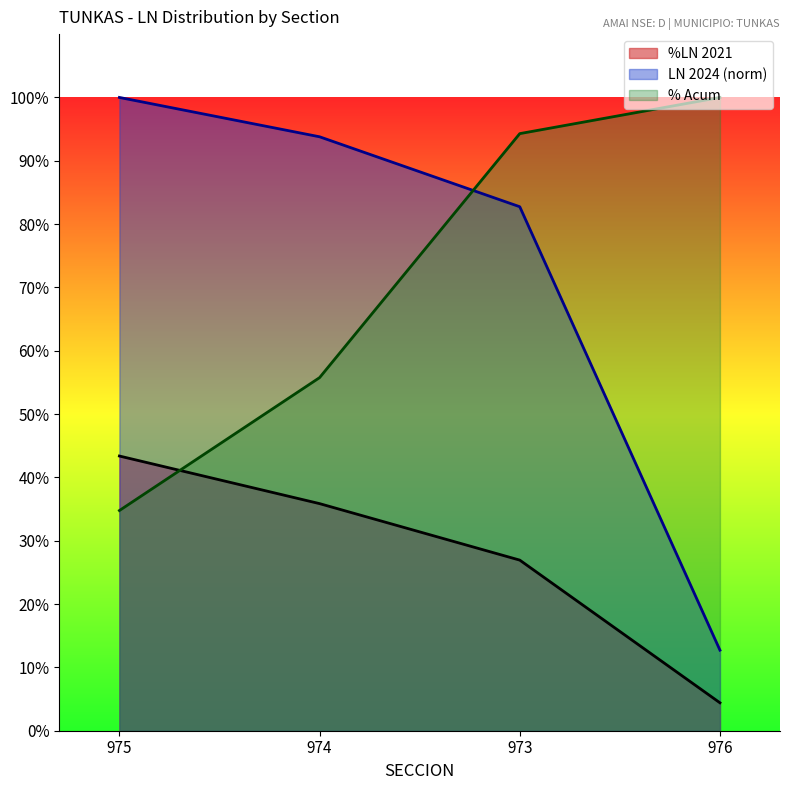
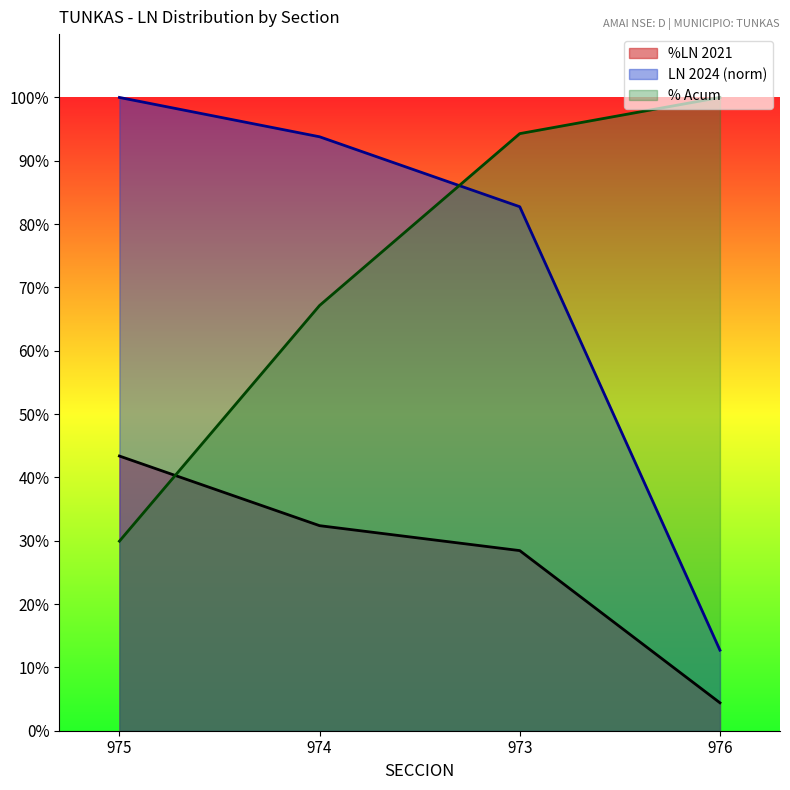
  {
    "%LN 2021": {
      "975": "43%",
-     "974": "36%",
-     "973": "27%",
+     "974": "32%",
+     "973": "28%",
      "976": "4%"
    },
    "LN 2024 (norm)": {
      "975": "100%",
      "974": "94%",
      "973": "83%",
      "976": "13%"
    },
    "% Acum": {
-     "975": "35%",
-     "974": "56%",
+     "975": "30%",
+     "974": "67%",
      "973": "94%"
    }
  }
